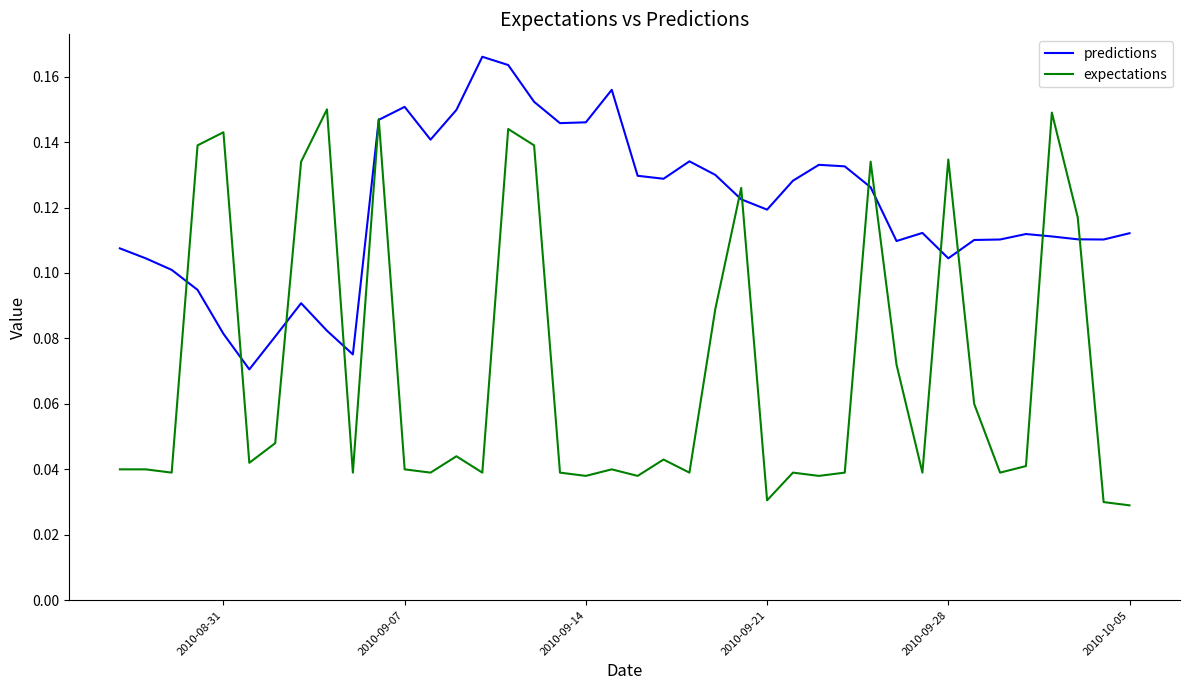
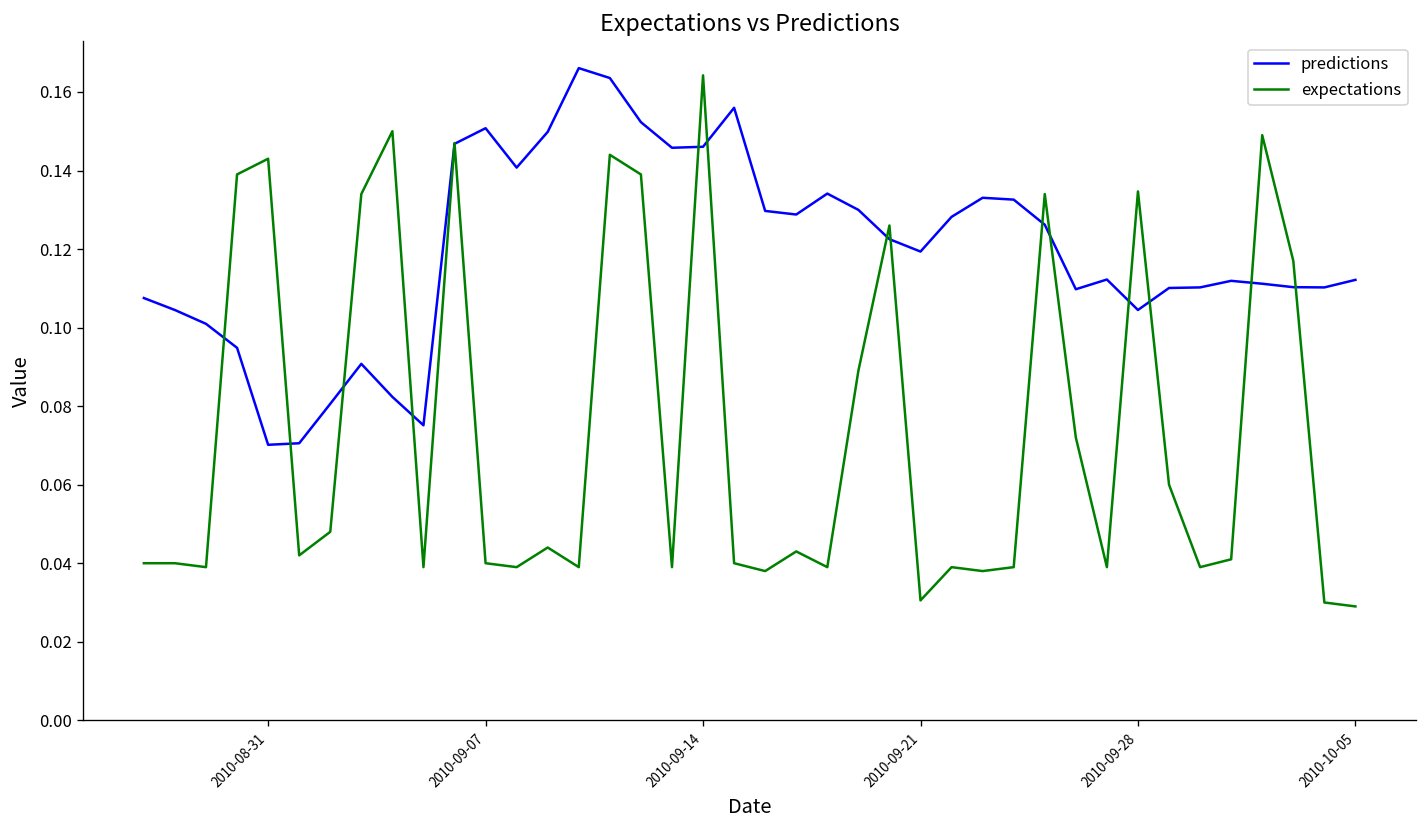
  {
    "predictions": {
-     "2010-08-31": 0.081,
+     "2010-08-31": 0.070,
      "2010-09-07": 0.151,
      "2010-09-14": 0.146,
      "2010-09-21": 0.119,
      "2010-09-28": 0.104,
      "2010-10-05": 0.112
    },
    "expectations": {
      "2010-08-31": 0.143,
      "2010-09-07": 0.040,
-     "2010-09-14": 0.038,
+     "2010-09-14": 0.164,
      "2010-09-21": 0.031,
      "2010-09-28": 0.135,
      "2010-10-05": 0.029
    }
  }
